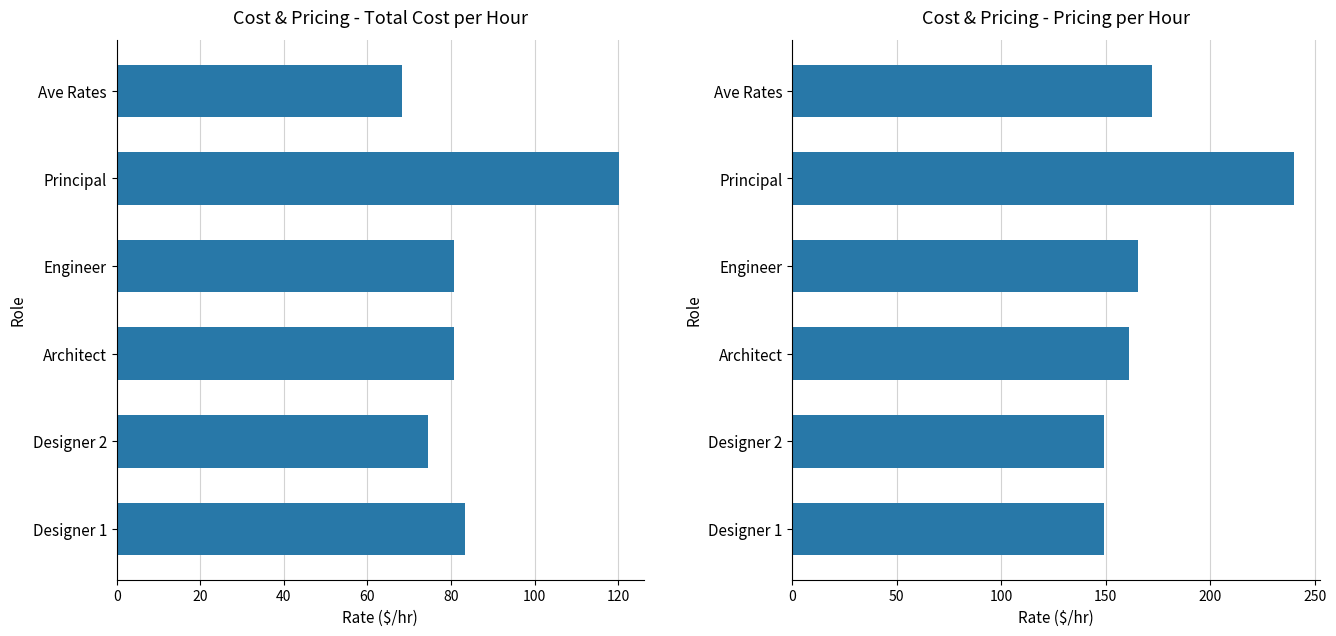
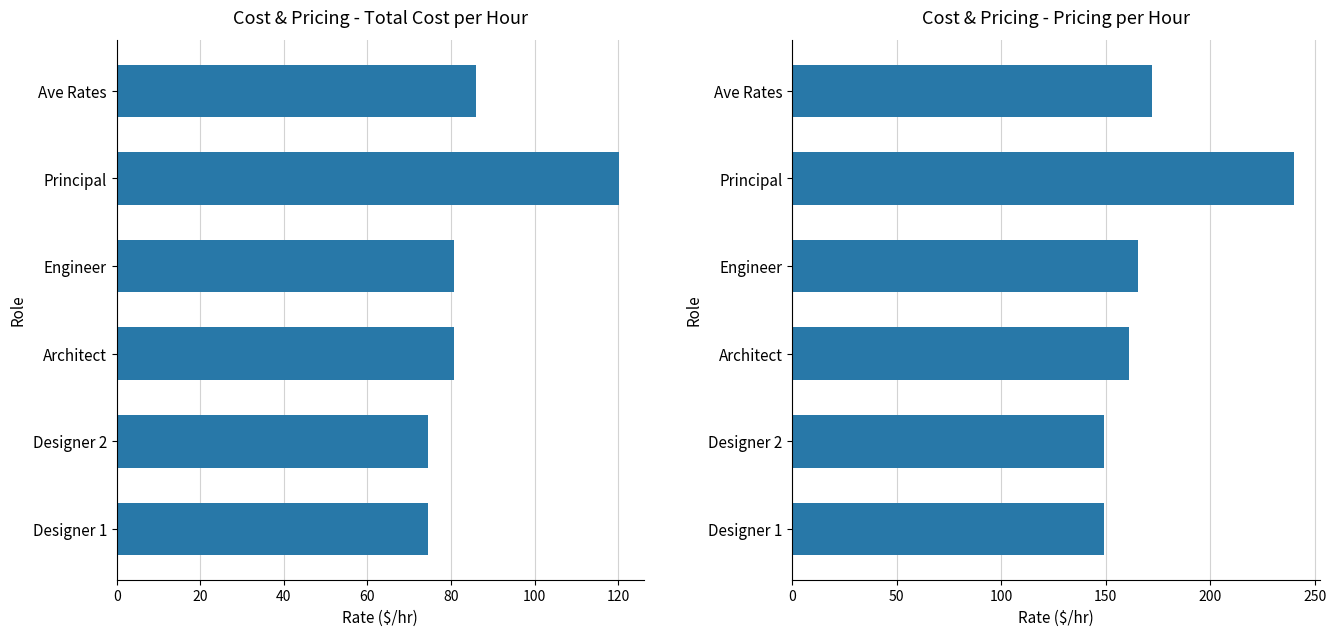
  {
    "Cost & Pricing - Total Cost per Hour": {
-     "Ave Rates": 68,
+     "Ave Rates": 86,
      "Principal": 120,
      "Engineer": 81,
      "Architect": 81,
      "Designer 2": 75,
-     "Designer 1": 83
+     "Designer 1": 75
    },
    "Cost & Pricing - Pricing per Hour": {
      "Ave Rates": 172,
      "Principal": 240,
      "Engineer": 165,
      "Architect": 161,
      "Designer 2": 149,
      "Designer 1": 149
    }
  }
